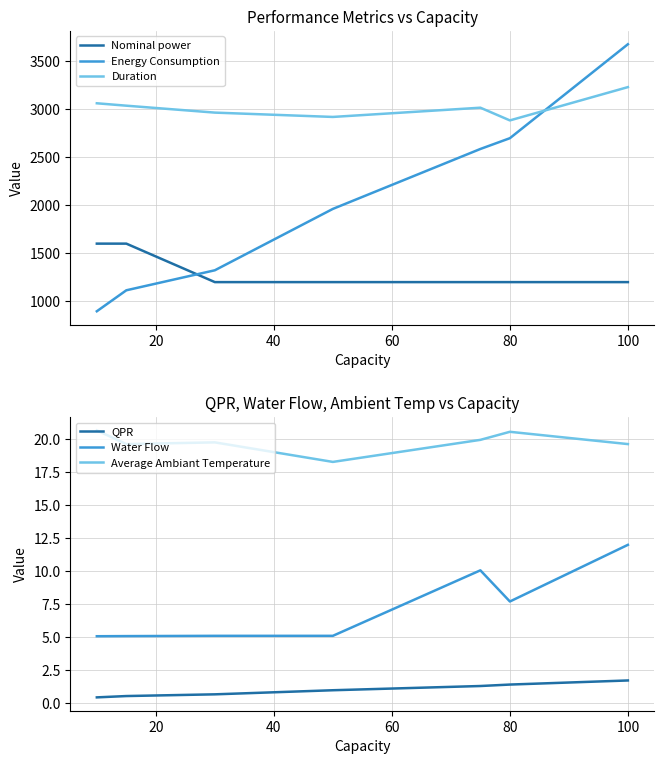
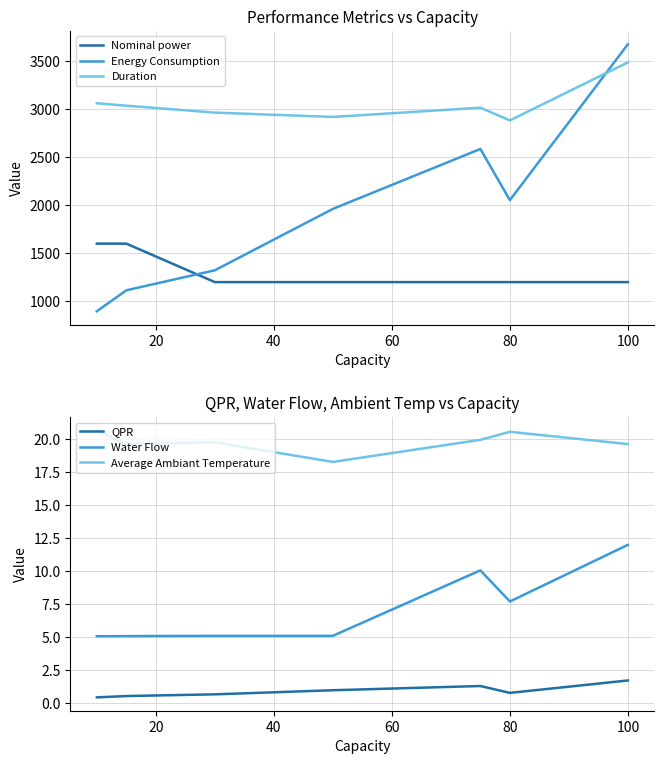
  {
    "Performance Metrics vs Capacity": {
      "Nominal power": {
        "80": 1200,
        "100": 1200
      },
      "Energy Consumption": {
-       "80": 2700,
+       "80": 2100,
        "100": 3700
      },
      "Duration": {
        "80": 2900,
-       "100": 3200
+       "100": 3500
      }
    },
    "QPR, Water Flow, Ambient Temp vs Capacity": {
      "QPR": {
-       "80": 1.4,
+       "80": 0.8,
        "100": 1.7
      },
      "Water Flow": {
        "80": 7.7,
        "100": 12.0
      },
      "Average Ambiant Temperature": {
        "80": 20.6,
        "100": 19.6
      }
    }
  }
